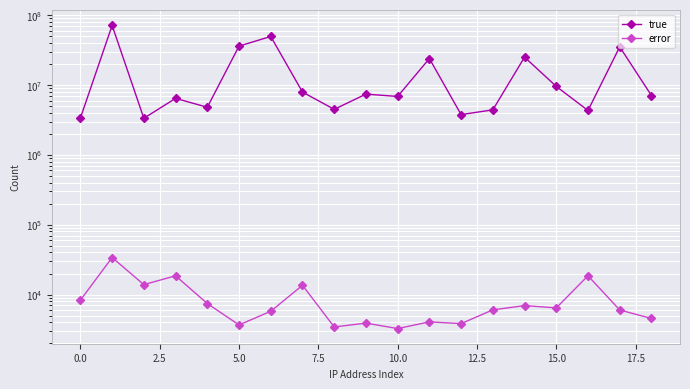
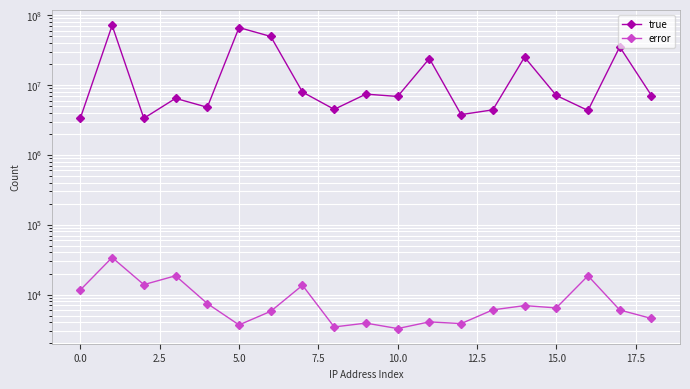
  {
    "true": {
      "0.0": 3000000,
-     "5.0": 40000000,
+     "5.0": 70000000,
      "10.0": 7000000,
-     "15.0": 10000000
+     "15.0": 7000000
    },
    "error": {
-     "0.0": 8000,
+     "0.0": 12000,
      "5.0": 4000,
      "10.0": 3000,
      "15.0": 6000
    }
  }
